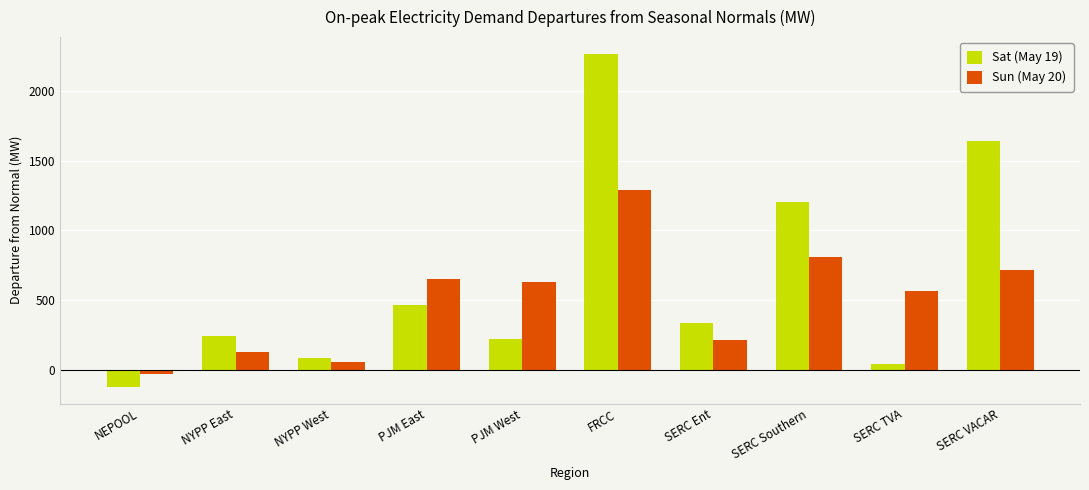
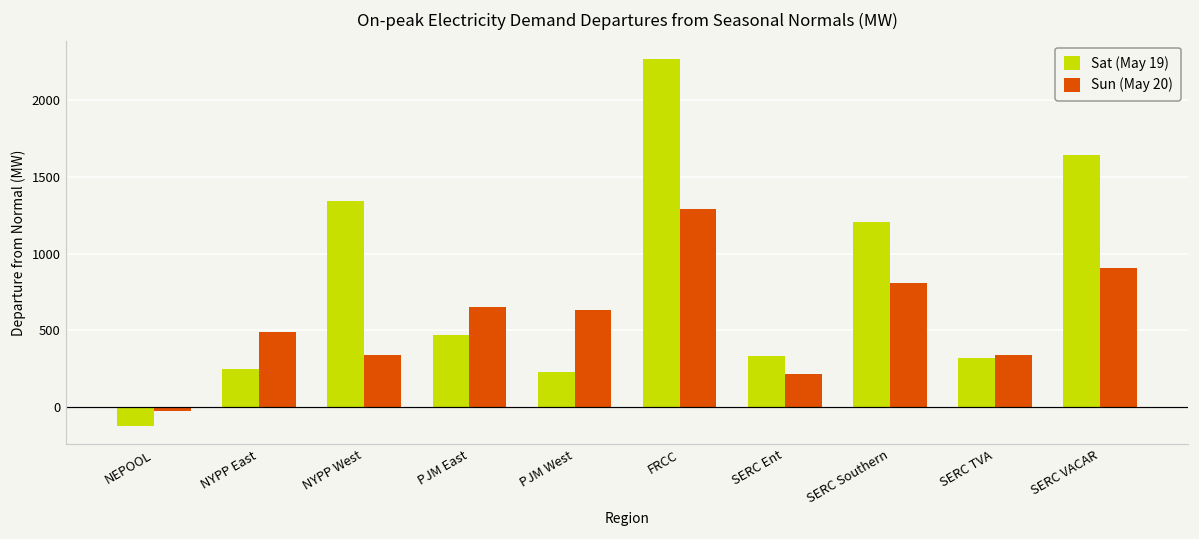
  {
    "Sat (May 19)": {
      "NEPOOL": -120,
      "NYPP East": 240,
-     "NYPP West": 90,
+     "NYPP West": 1340,
      "PJM East": 470,
      "PJM West": 220,
      "FRCC": 2270,
      "SERC Ent": 330,
      "SERC Southern": 1210,
-     "SERC TVA": 40,
+     "SERC TVA": 320,
      "SERC VACAR": 1650
    },
    "Sun (May 20)": {
      "NEPOOL": -30,
-     "NYPP East": 130,
-     "NYPP West": 50,
+     "NYPP East": 490,
+     "NYPP West": 340,
      "PJM East": 650,
      "PJM West": 630,
      "FRCC": 1290,
      "SERC Ent": 210,
      "SERC Southern": 810,
-     "SERC TVA": 570,
-     "SERC VACAR": 720
+     "SERC TVA": 340,
+     "SERC VACAR": 910
    }
  }
